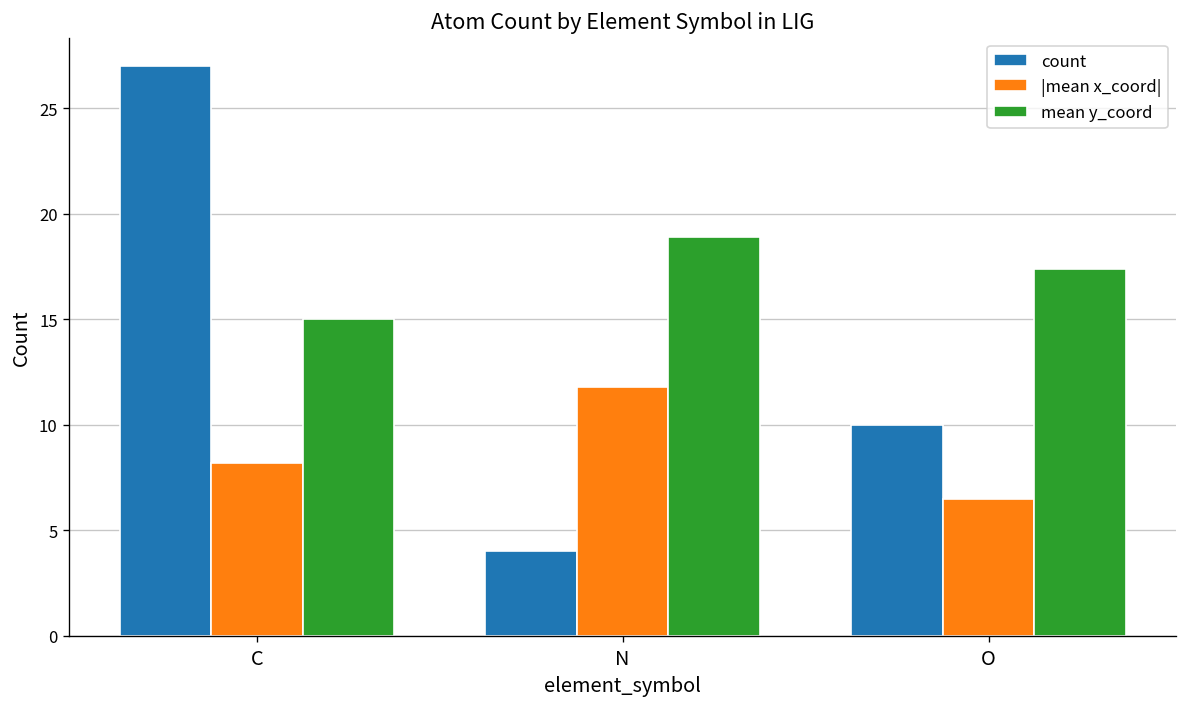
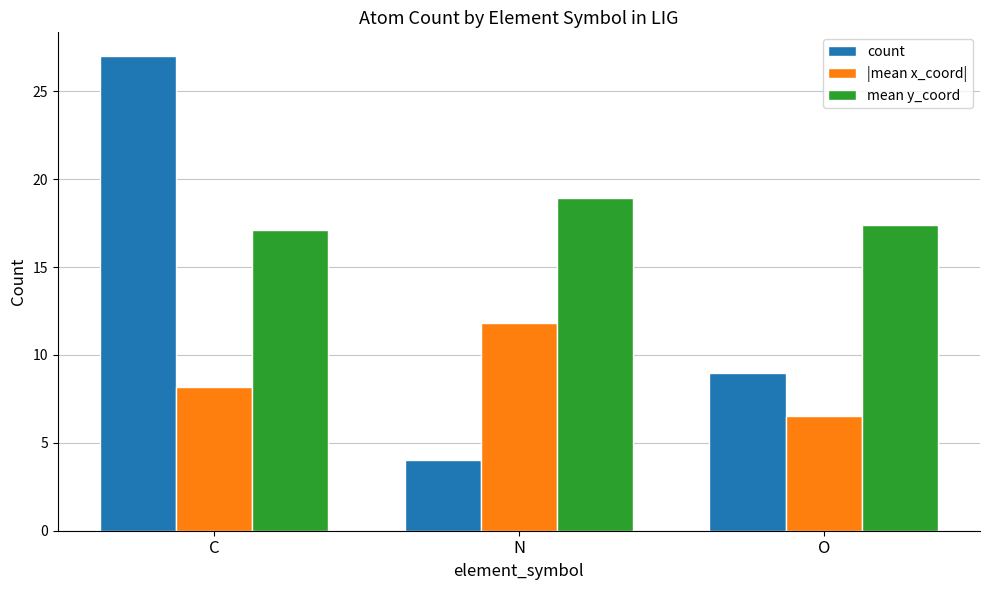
  {
    "count": {
      "C": 27,
      "N": 4,
-     "O": 10
+     "O": 9
    },
    "|mean x_coord|": {
      "C": 8.2,
      "N": 11.8,
      "O": 6.5
    },
    "mean y_coord": {
-     "C": 15.0,
+     "C": 17.1,
      "N": 18.9,
      "O": 17.4
    }
  }
